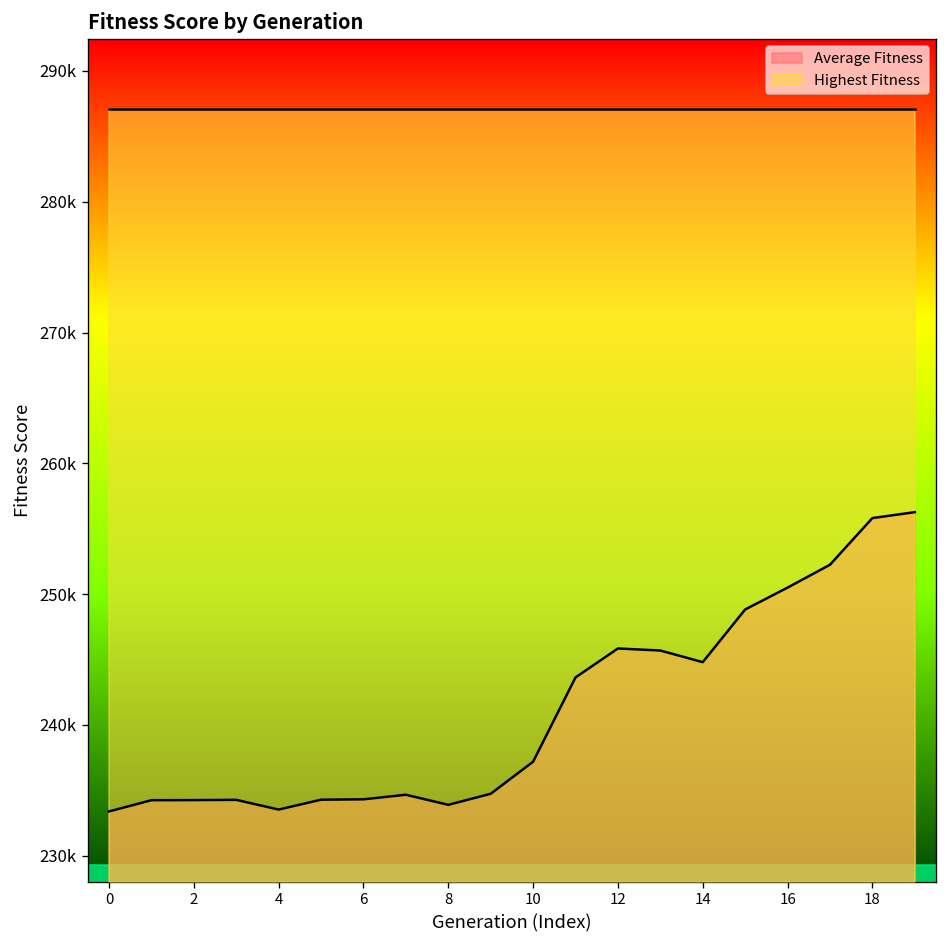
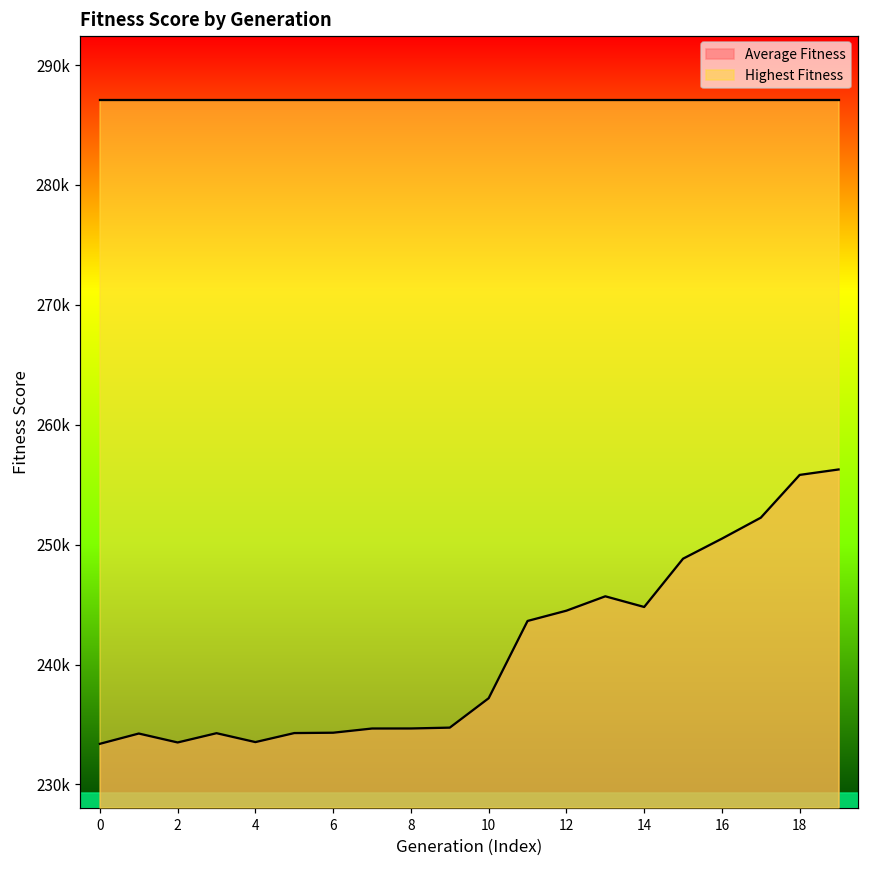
  {
    "Average Fitness": {
      "0": 233400,
-     "2": 234300,
+     "2": 233500,
      "4": 233500,
      "6": 234300,
-     "8": 233900,
+     "8": 234700,
      "10": 237200,
-     "12": 245800,
+     "12": 244500,
      "14": 244800,
      "16": 250500,
      "18": 255800
    },
    "Highest Fitness": {
      "0": 287100,
      "2": 287100,
      "4": 287100,
      "6": 287100,
      "8": 287100,
      "10": 287100,
      "12": 287100,
      "14": 287100,
      "16": 287100,
      "18": 287100
    }
  }
